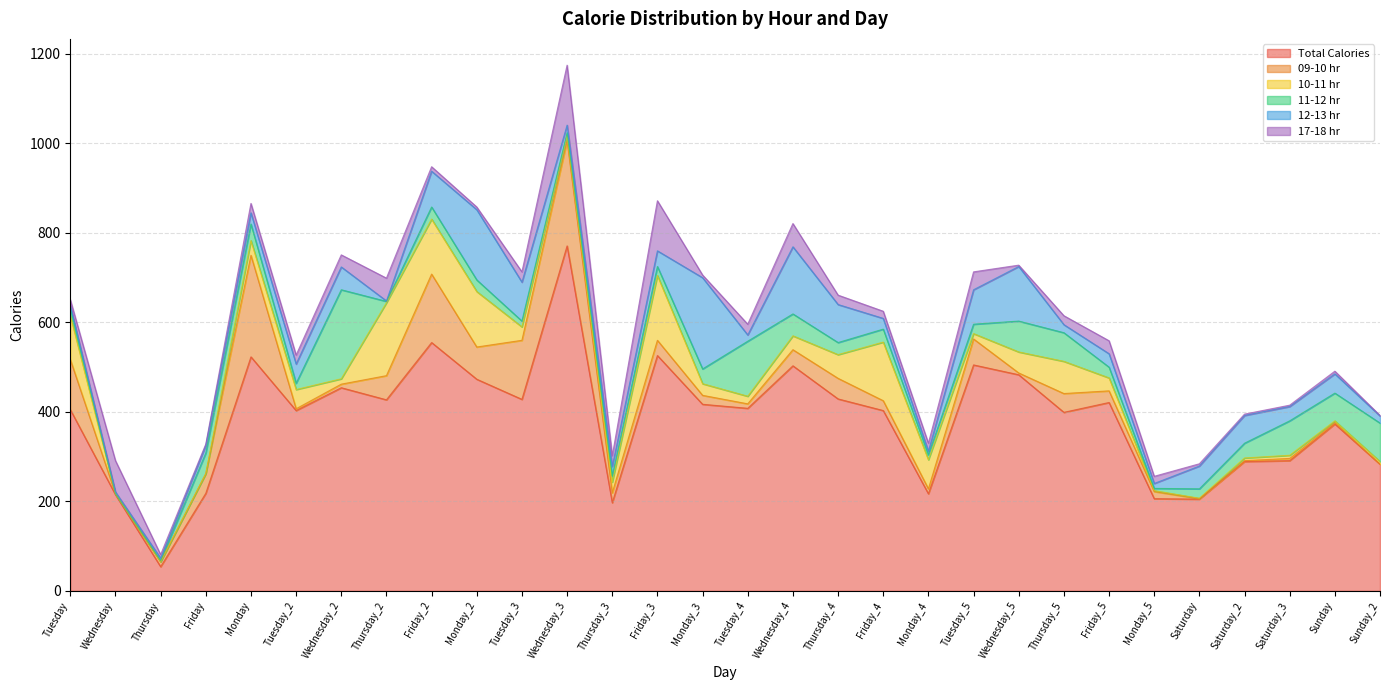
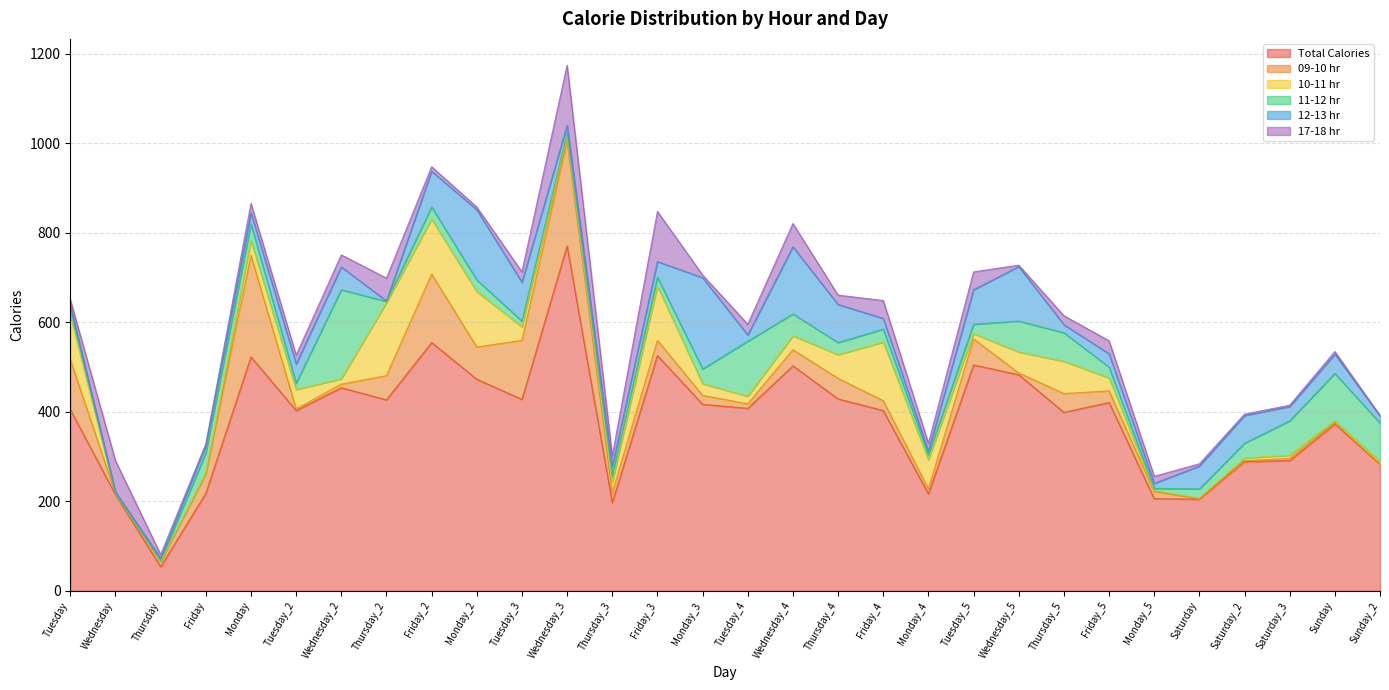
  {
    "10-11 hr": {
      "Tuesday": 100,
      "Monday": 30,
      "Tuesday_2": 40,
      "Wednesday_2": 10,
      "Friday_2": 120,
      "Monday_2": 120,
      "Tuesday_3": 30,
      "Wednesday_3": 10,
      "Thursday_3": 20,
-     "Friday_3": 150,
+     "Friday_3": 120,
      "Monday_3": 30,
      "Tuesday_4": 20,
      "Wednesday_4": 30,
      "Thursday_4": 50,
      "Friday_4": 130,
      "Monday_4": 70,
      "Tuesday_5": 10,
      "Wednesday_5": 50,
      "Thursday_5": 70,
      "Friday_5": 30,
      "Saturday_2": 10,
      "Saturday_3": 10,
      "Sunday_2": 10
    },
    "11-12 hr": {
      "Friday": 50,
      "Monday": 40,
      "Tuesday_2": 10,
      "Wednesday_2": 200,
      "Friday_2": 30,
      "Monday_2": 30,
      "Tuesday_3": 10,
      "Wednesday_3": 10,
      "Thursday_3": 10,
      "Friday_3": 20,
      "Monday_3": 30,
      "Tuesday_4": 120,
      "Wednesday_4": 50,
      "Thursday_4": 30,
      "Friday_4": 30,
      "Monday_4": 10,
      "Tuesday_5": 20,
      "Wednesday_5": 70,
      "Thursday_5": 60,
      "Friday_5": 20,
      "Saturday": 20,
      "Saturday_2": 30,
      "Saturday_3": 80,
-     "Sunday": 60,
+     "Sunday": 110,
      "Sunday_2": 90
    },
    "12-13 hr": {
      "Thursday": 10,
      "Monday": 30,
      "Tuesday_2": 40,
      "Wednesday_2": 50,
      "Friday_2": 80,
      "Monday_2": 160,
      "Tuesday_3": 90,
      "Wednesday_3": 20,
      "Thursday_3": 20,
      "Friday_3": 40,
      "Monday_3": 200,
      "Tuesday_4": 10,
      "Wednesday_4": 150,
      "Thursday_4": 90,
      "Friday_4": 20,
      "Monday_4": 10,
      "Tuesday_5": 80,
      "Thursday_5": 20,
      "Friday_5": 30,
      "Monday_5": 10,
      "Sunday": 40
    },
    "17-18 hr": {
      "Tuesday": 10,
      "Wednesday": 70,
      "Thursday": 10,
      "Monday": 20,
      "Tuesday_2": 20,
      "Wednesday_2": 30,
      "Thursday_2": 50,
      "Friday_2": 10,
      "Monday_2": 10,
      "Tuesday_3": 20,
      "Wednesday_3": 130,
      "Thursday_3": 20,
      "Friday_3": 110,
      "Monday_3": 10,
      "Tuesday_4": 20,
      "Wednesday_4": 50,
      "Thursday_4": 20,
-     "Friday_4": 20,
+     "Friday_4": 40,
      "Monday_4": 20,
      "Tuesday_5": 40,
      "Thursday_5": 20,
      "Friday_5": 30,
      "Monday_5": 20,
      "Sunday": 10
    }
  }
